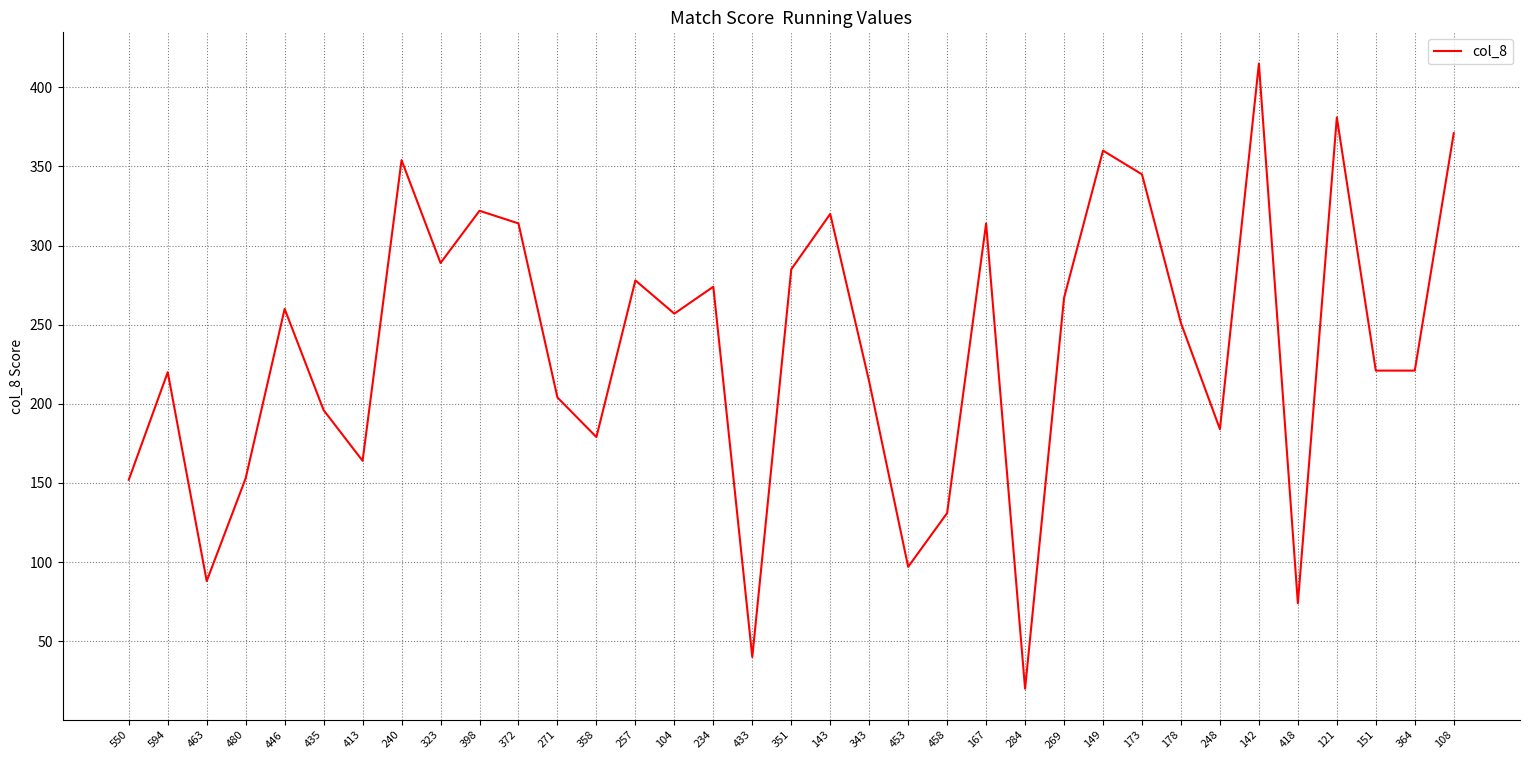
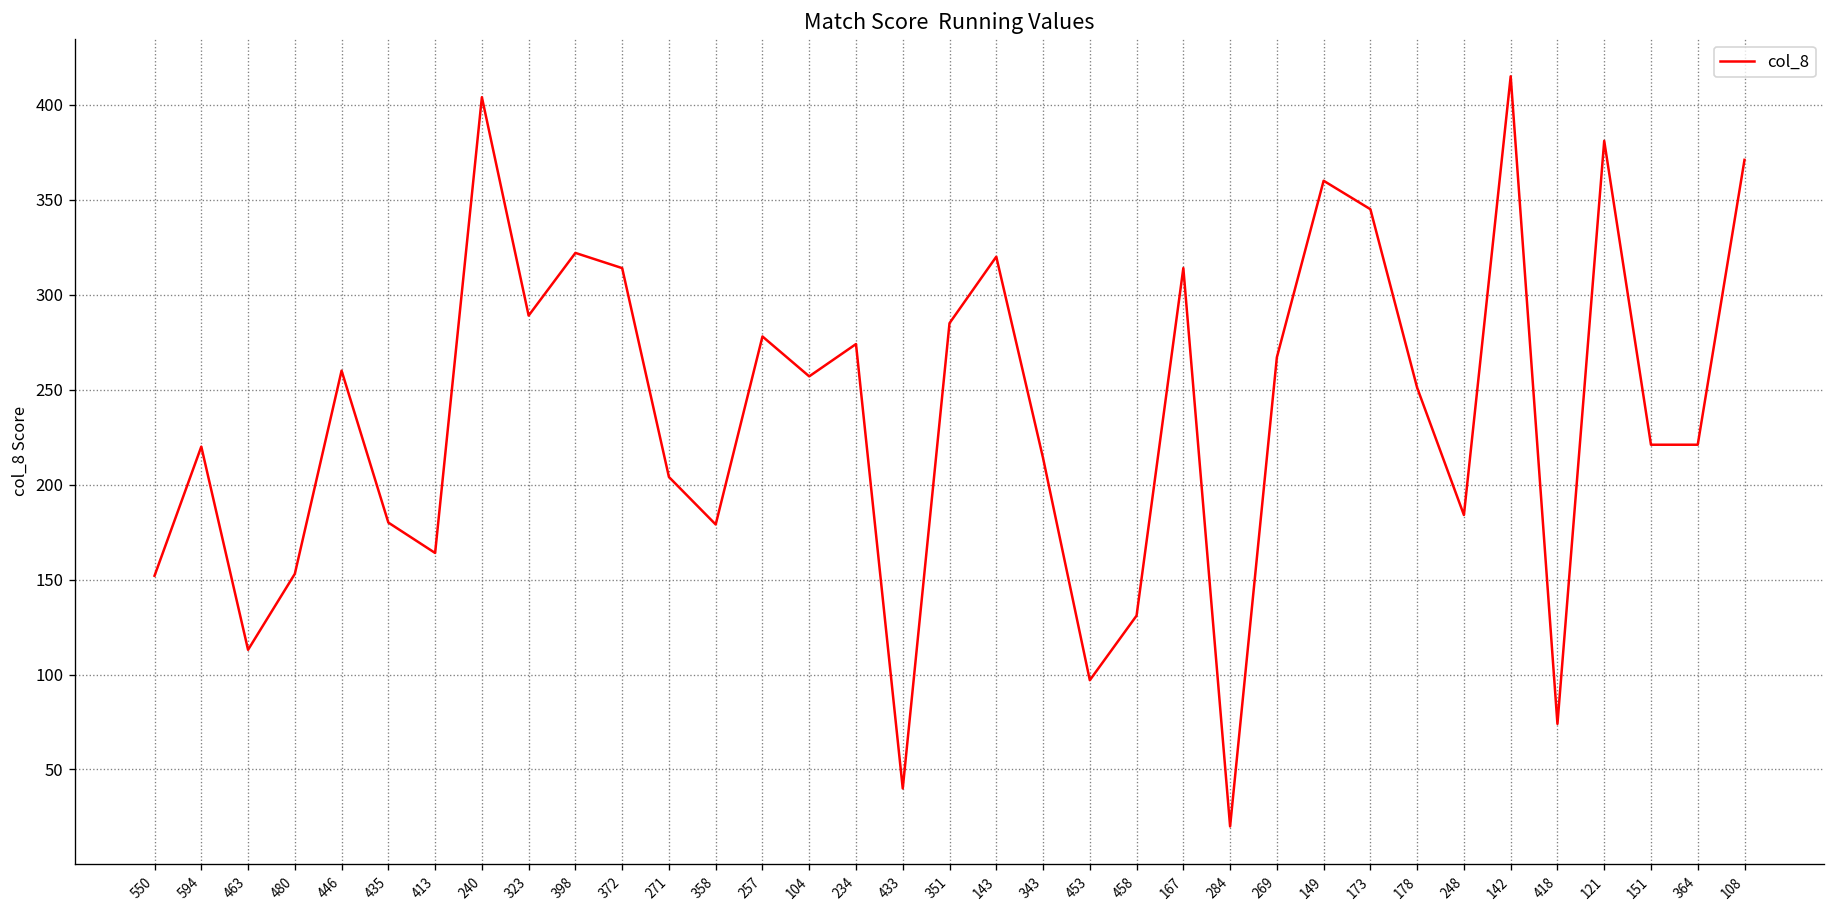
  {
    "550": 152,
    "594": 220,
-   "463": 88,
+   "463": 113,
    "480": 153,
    "446": 260,
-   "435": 196,
+   "435": 180,
    "413": 164,
-   "240": 354,
+   "240": 404,
    "323": 289,
    "398": 322,
    "372": 314,
    "271": 204,
    "358": 179,
    "257": 278,
    "104": 257,
    "234": 274,
    "433": 40,
    "351": 285,
    "143": 320,
    "343": 214,
    "453": 97,
    "458": 131,
    "167": 314,
    "284": 20,
    "269": 267,
    "149": 360,
    "173": 345,
    "178": 251,
    "248": 184,
    "142": 415,
    "418": 74,
    "121": 381,
    "151": 221,
    "364": 221,
    "108": 371
  }
